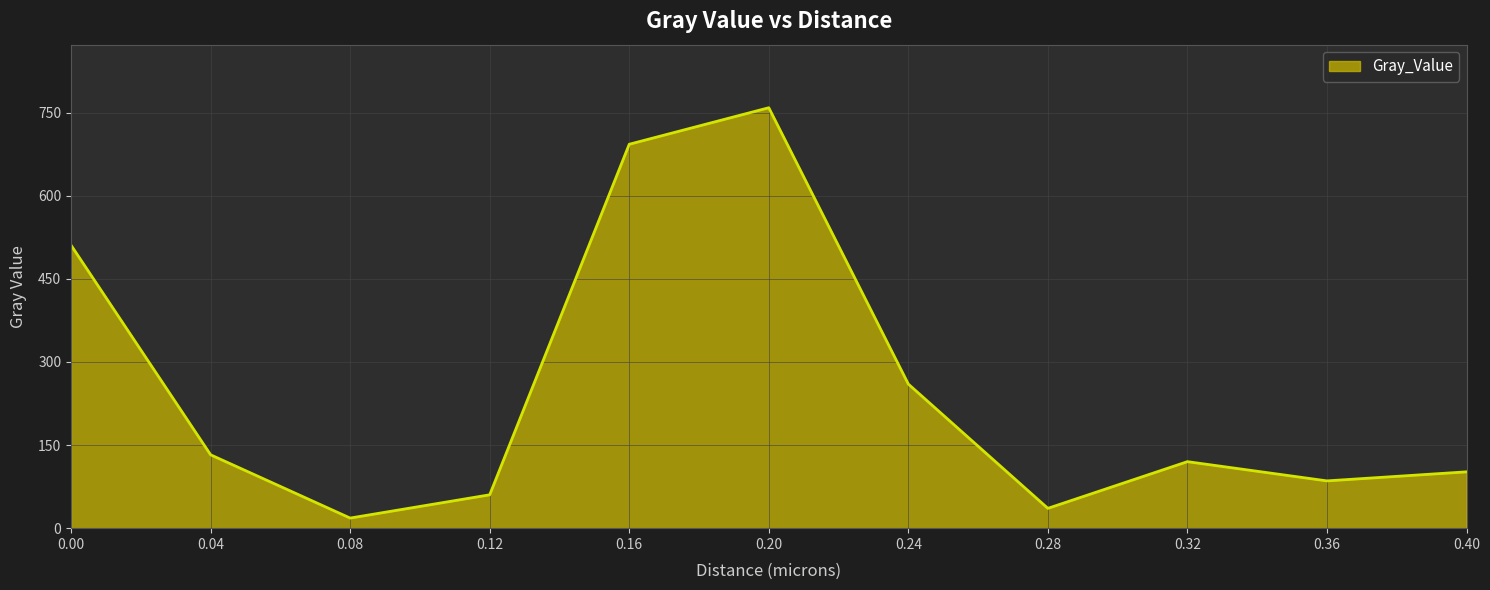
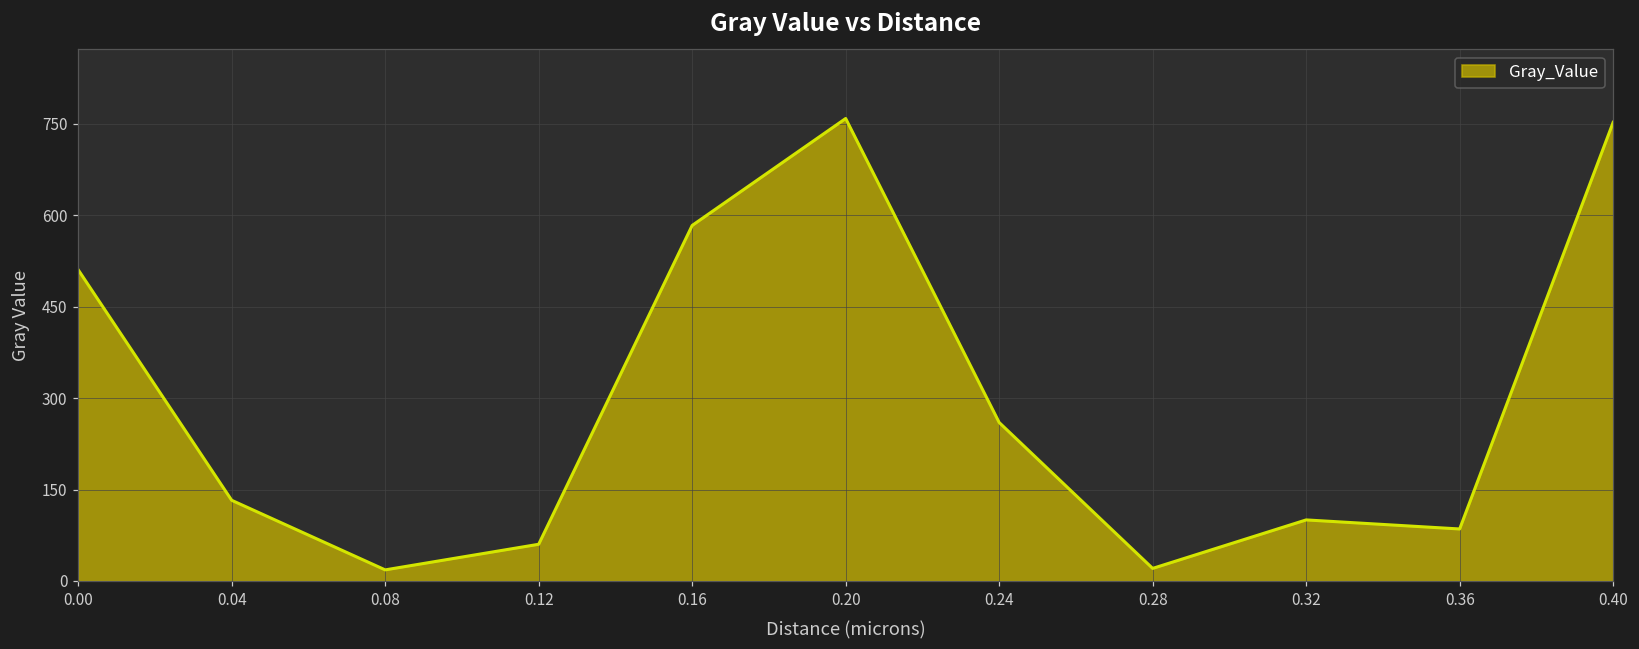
  {
    "0.00": 510,
    "0.04": 130,
    "0.08": 20,
    "0.12": 60,
-   "0.16": 690,
+   "0.16": 580,
    "0.20": 760,
    "0.24": 260,
-   "0.28": 40,
-   "0.32": 120,
+   "0.28": 20,
+   "0.32": 100,
    "0.36": 90,
-   "0.40": 100
+   "0.40": 750
  }
